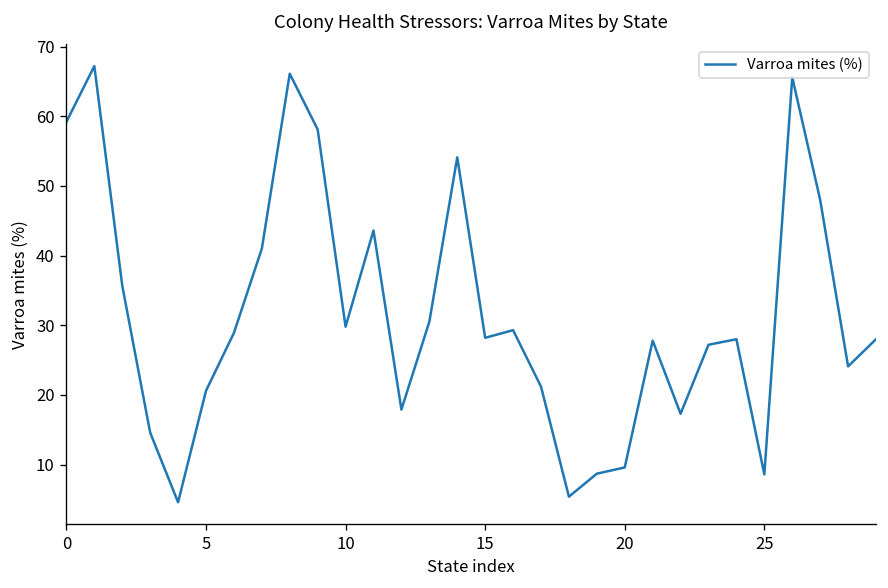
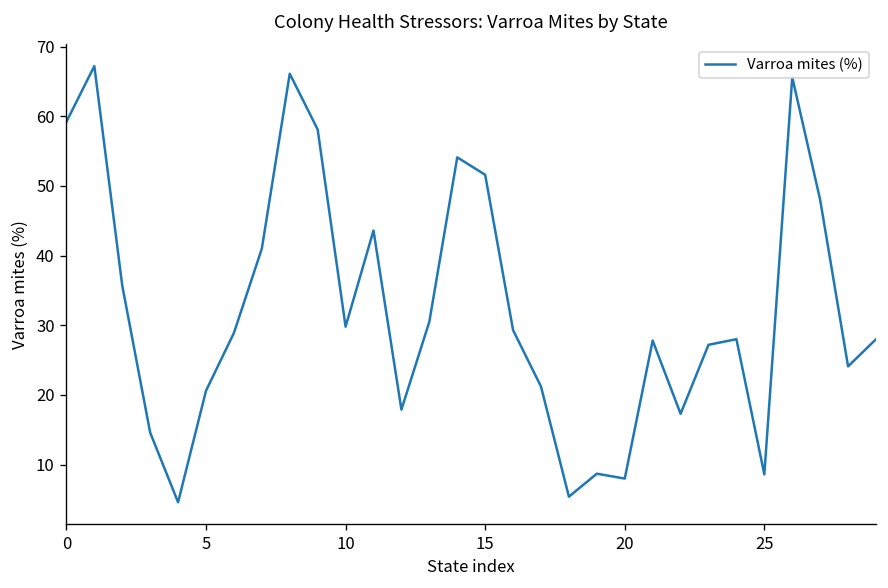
  {
    "0": 59,
    "5": 21,
    "10": 30,
-   "15": 28,
-   "20": 10,
+   "15": 52,
+   "20": 8,
    "25": 9
  }
